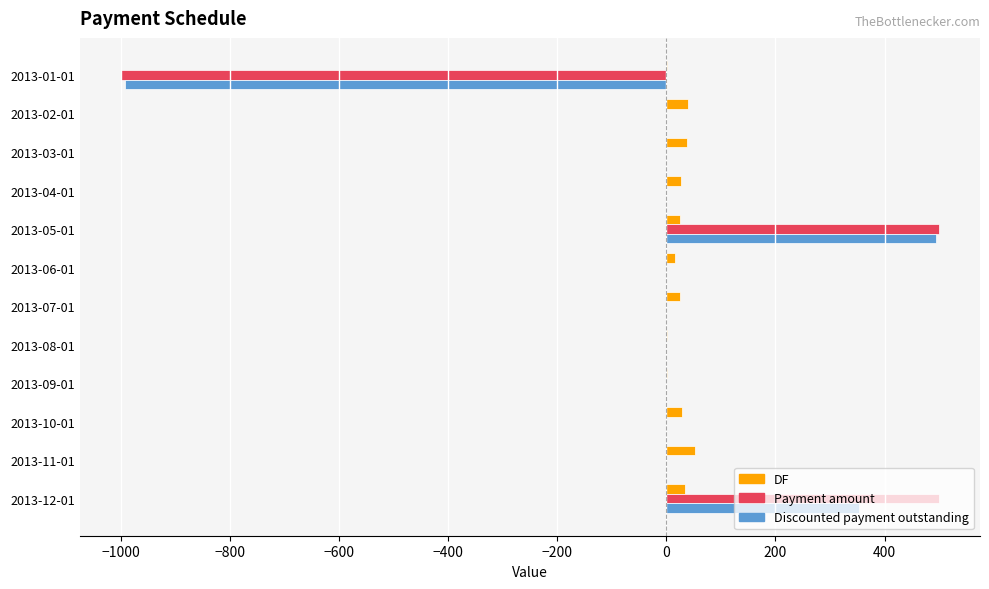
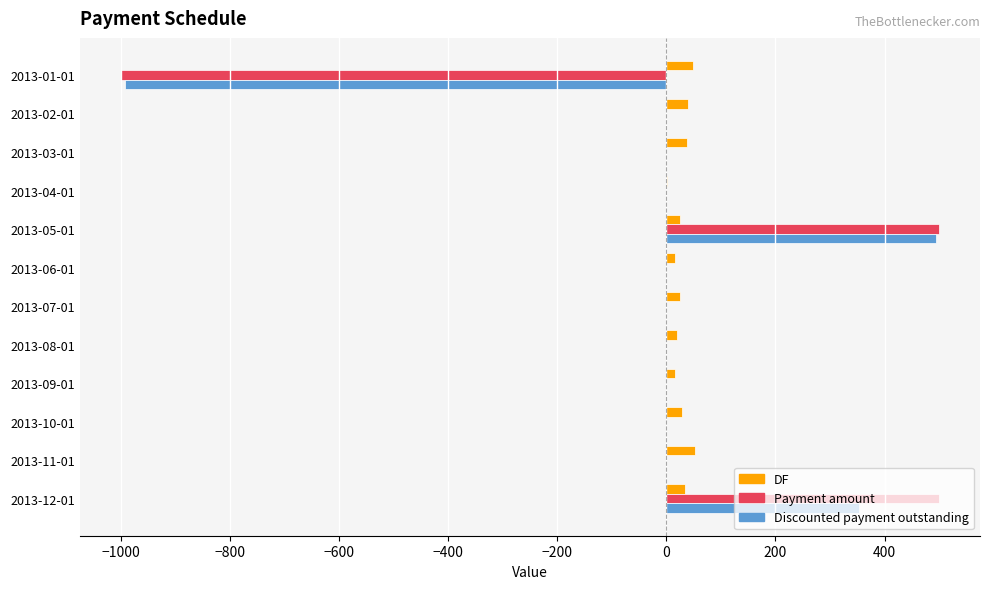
  {
    "DF": {
-     "2013-01-01": 0,
+     "2013-01-01": 50,
      "2013-02-01": 40,
      "2013-03-01": 40,
-     "2013-04-01": 30,
+     "2013-04-01": 0,
      "2013-05-01": 30,
      "2013-06-01": 20,
      "2013-07-01": 20,
-     "2013-08-01": 0,
-     "2013-09-01": 0,
+     "2013-08-01": 20,
+     "2013-09-01": 20,
      "2013-10-01": 30,
      "2013-11-01": 50,
      "2013-12-01": 30
    },
    "Payment amount": {
      "2013-01-01": -1000,
      "2013-02-01": 0,
      "2013-03-01": 0,
      "2013-04-01": 0,
      "2013-05-01": 500,
      "2013-06-01": 0,
      "2013-07-01": 0,
      "2013-08-01": 0,
      "2013-09-01": 0,
      "2013-10-01": 0,
      "2013-11-01": 0
    },
    "Discounted payment outstanding": {
      "2013-01-01": -990,
      "2013-02-01": 0,
      "2013-03-01": 0,
      "2013-04-01": 0,
      "2013-05-01": 490,
      "2013-06-01": 0,
      "2013-07-01": 0,
      "2013-08-01": 0,
      "2013-09-01": 0,
      "2013-10-01": 0,
      "2013-11-01": 0
    }
  }
